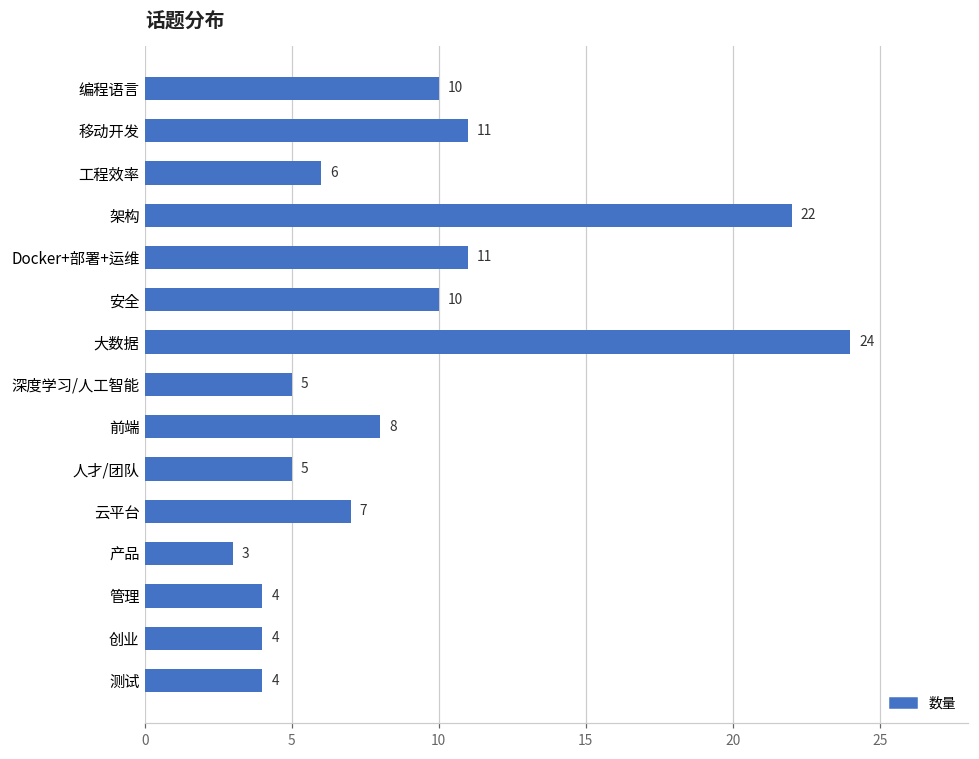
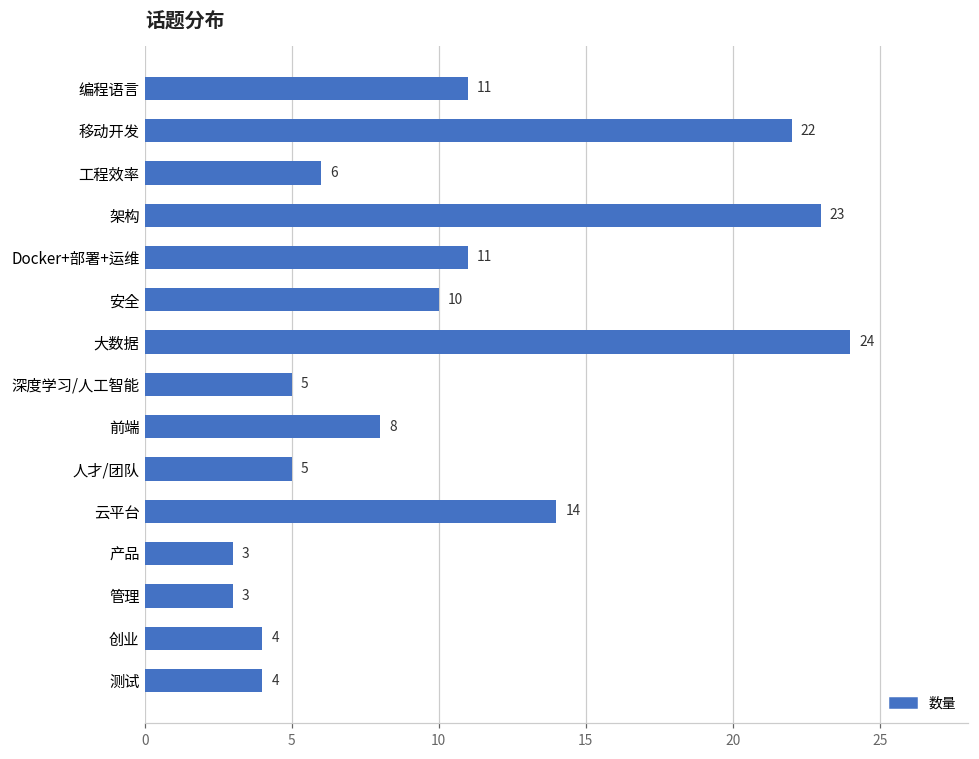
  {
-   "编程语言": 10,
-   "移动开发": 11,
+   "编程语言": 11,
+   "移动开发": 22,
    "工程效率": 6,
-   "架构": 22,
+   "架构": 23,
    "Docker+部署+运维": 11,
    "安全": 10,
    "大数据": 24,
    "深度学习/人工智能": 5,
    "前端": 8,
    "人才/团队": 5,
-   "云平台": 7,
+   "云平台": 14,
    "产品": 3,
-   "管理": 4,
+   "管理": 3,
    "创业": 4,
    "测试": 4
  }
